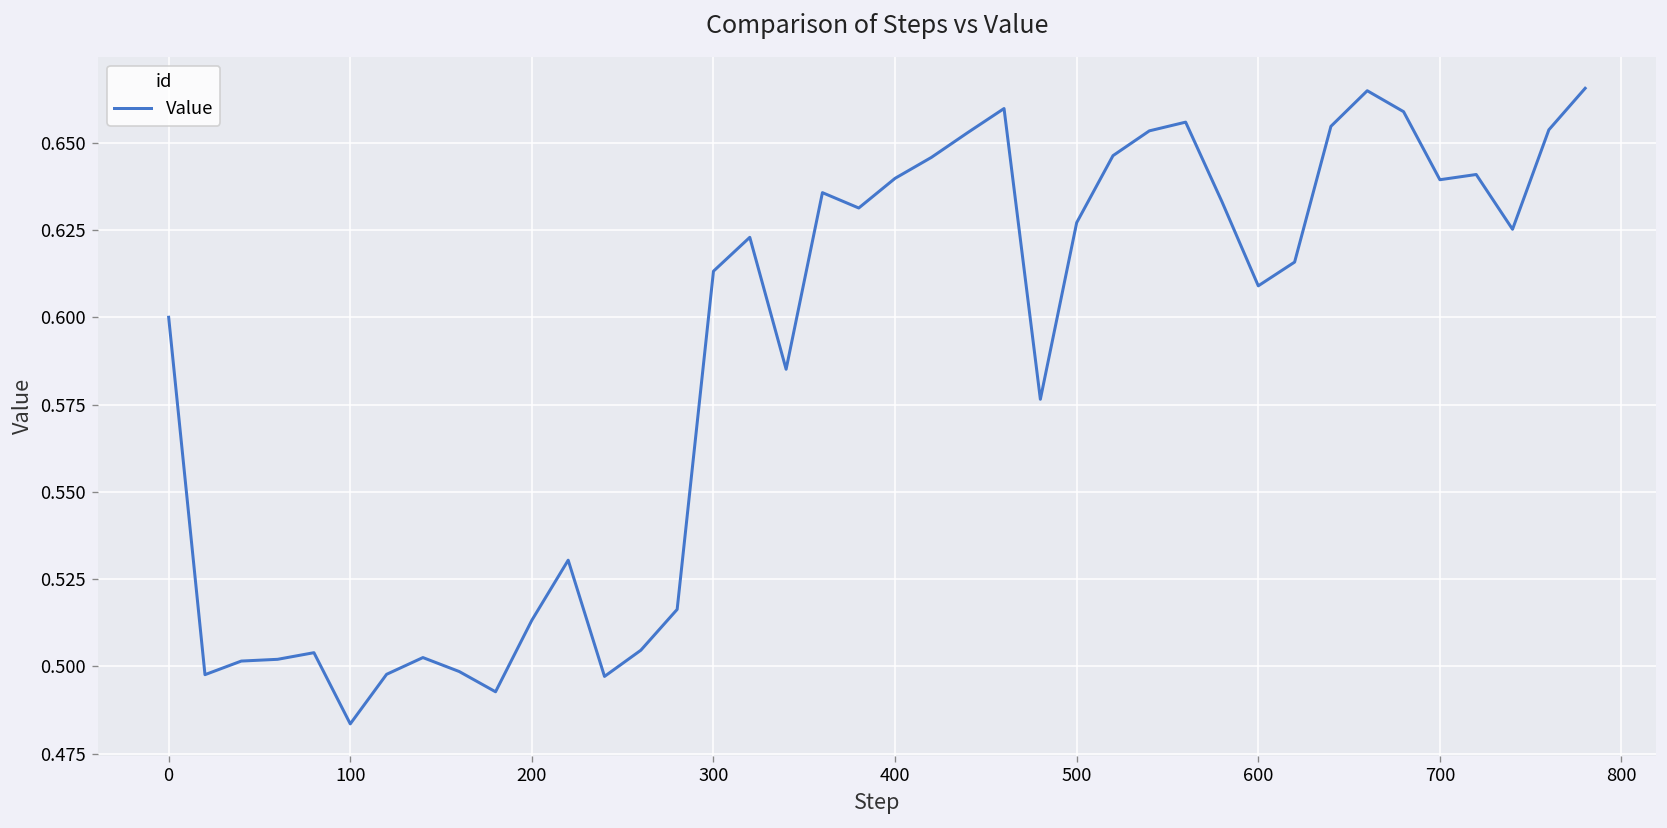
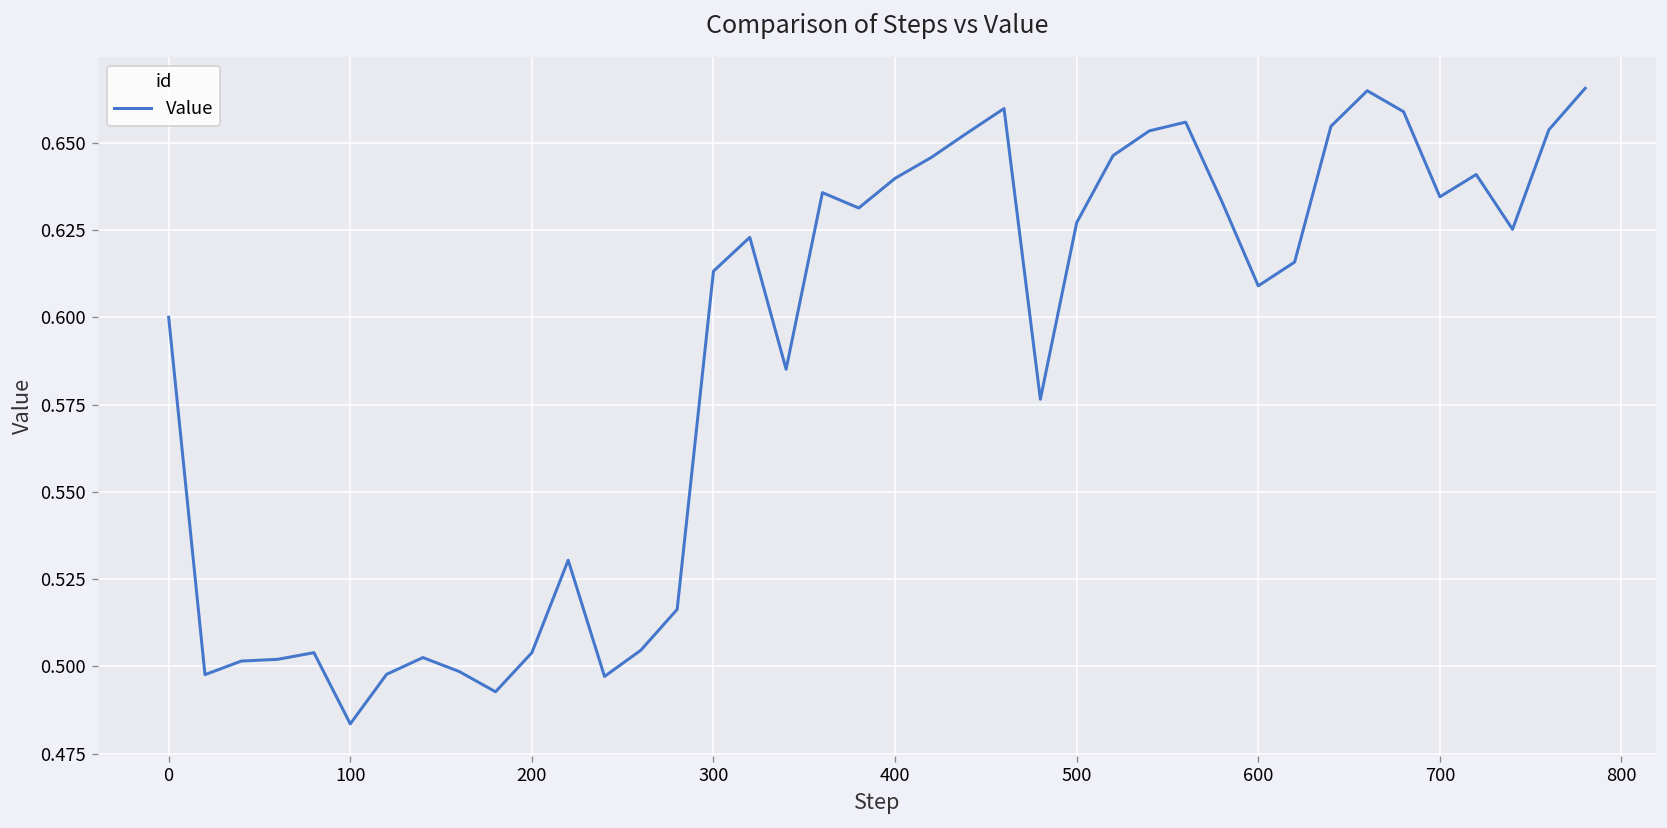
  {
    "0": 0.600,
    "100": 0.484,
-   "200": 0.513,
+   "200": 0.504,
    "300": 0.613,
    "400": 0.640,
    "500": 0.627,
    "600": 0.609,
-   "700": 0.639
+   "700": 0.635
  }
